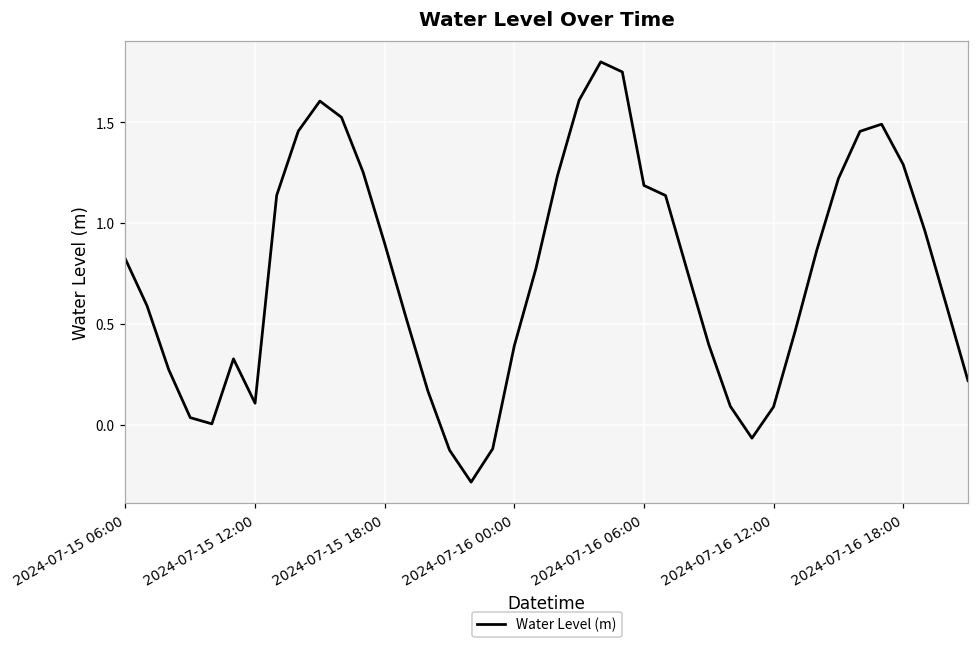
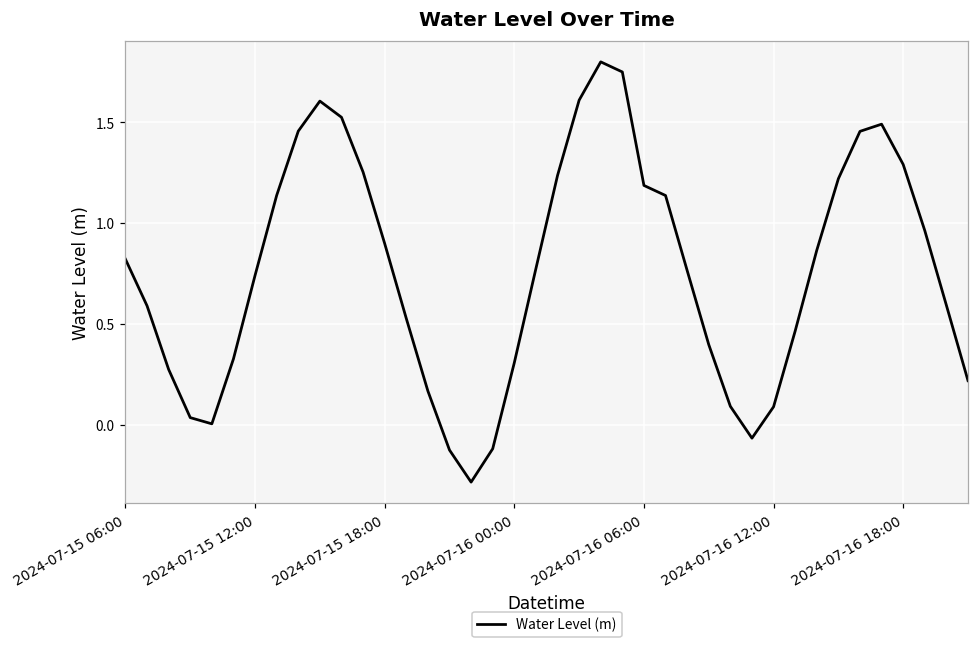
  {
    "2024-07-15 06:00": 0.82,
-   "2024-07-15 12:00": 0.11,
+   "2024-07-15 12:00": 0.74,
    "2024-07-15 18:00": 0.90,
-   "2024-07-16 00:00": 0.39,
+   "2024-07-16 00:00": 0.31,
    "2024-07-16 06:00": 1.19,
    "2024-07-16 12:00": 0.09,
    "2024-07-16 18:00": 1.29
  }
